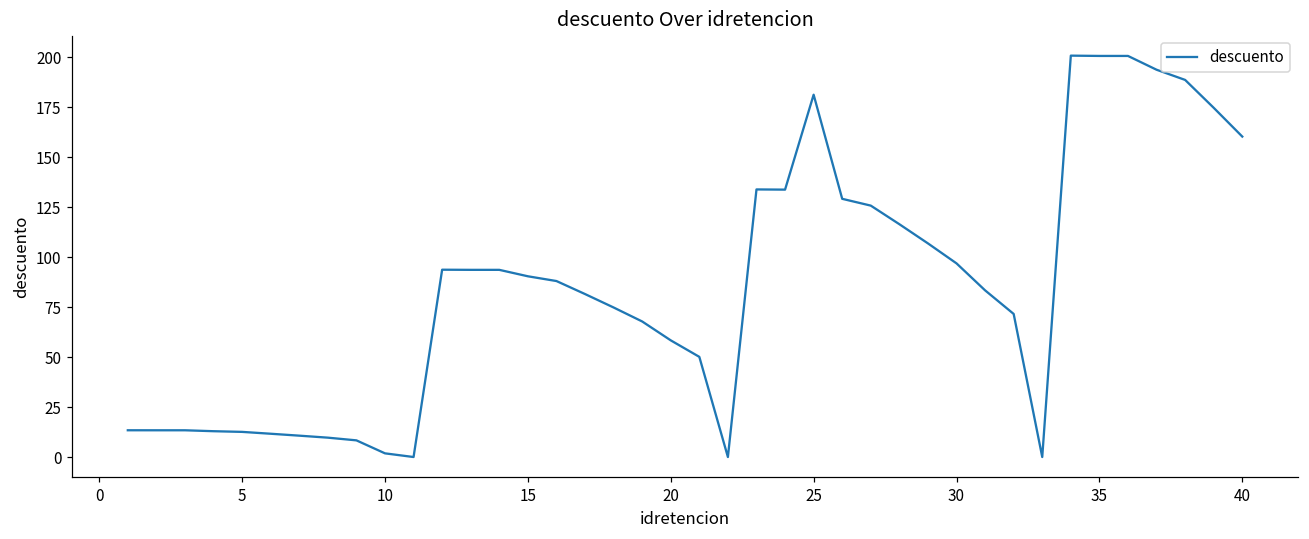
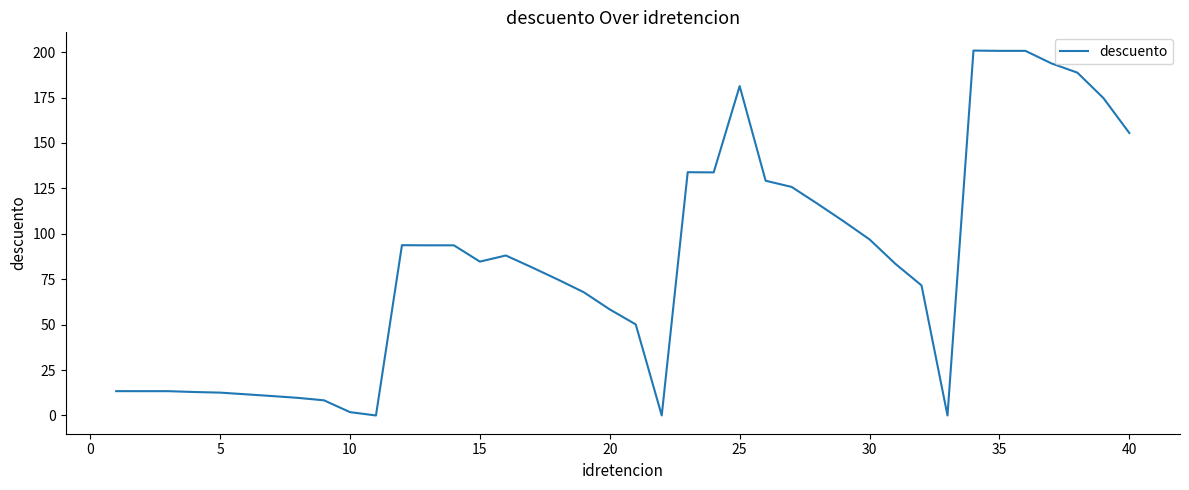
  {
    "5": 13,
    "10": 2,
-   "15": 90,
+   "15": 85,
    "20": 58,
    "25": 181,
    "30": 97,
    "35": 201,
-   "40": 160
+   "40": 155
  }
